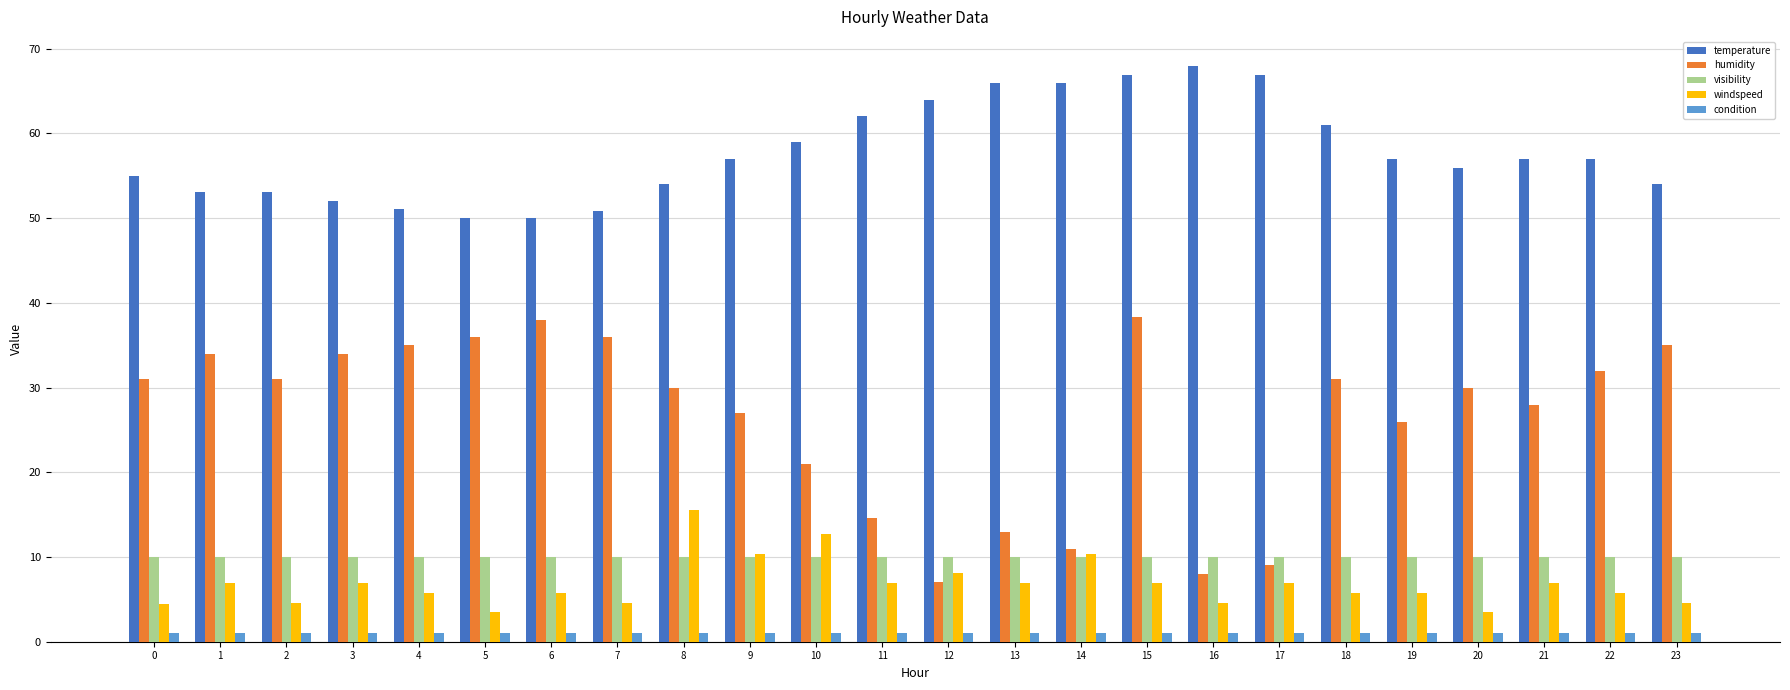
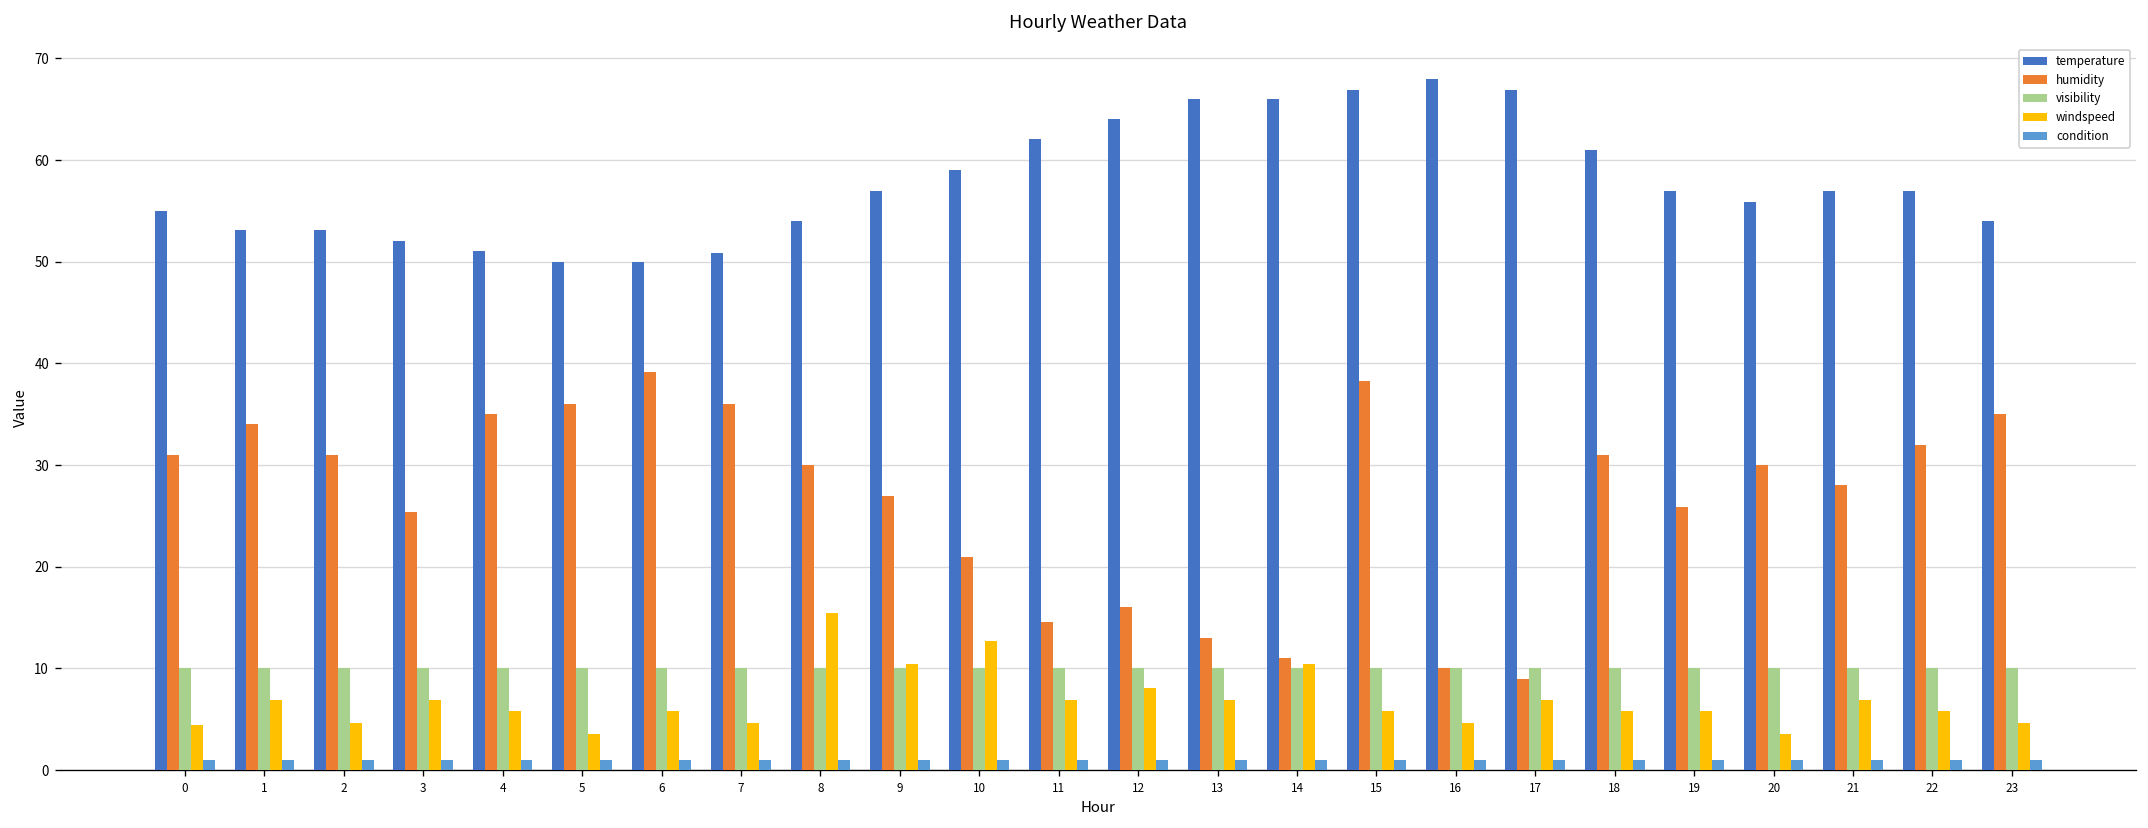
  {
    "humidity": {
      "0": 31,
      "1": 34,
      "2": 31,
-     "3": 34,
+     "3": 25,
      "4": 35,
      "5": 36,
-     "6": 38,
+     "6": 39,
      "7": 36,
      "8": 30,
      "9": 27,
      "10": 21,
      "11": 15,
-     "12": 7,
+     "12": 16,
      "13": 13,
      "14": 11,
      "15": 38,
-     "16": 8,
+     "16": 10,
      "17": 9,
      "18": 31,
      "19": 26,
      "20": 30,
      "21": 28,
      "22": 32,
      "23": 35
    },
    "visibility": {
      "0": 10,
      "1": 10,
      "2": 10,
      "3": 10,
      "4": 10,
      "5": 10,
      "6": 10,
      "7": 10,
      "8": 10,
      "9": 10,
      "10": 10,
      "11": 10,
      "12": 10,
      "13": 10,
      "14": 10,
      "15": 10,
      "16": 10,
      "17": 10,
      "18": 10,
      "19": 10,
      "20": 10,
      "21": 10,
      "22": 10,
      "23": 10
    },
    "windspeed": {
      "0": 4,
      "1": 7,
      "2": 5,
      "3": 7,
      "4": 6,
      "5": 4,
      "6": 6,
      "7": 5,
      "8": 16,
      "9": 10,
      "10": 13,
      "11": 7,
      "12": 8,
      "13": 7,
      "14": 10,
-     "15": 7,
+     "15": 6,
      "16": 5,
      "17": 7,
      "18": 6,
      "19": 6,
      "20": 4,
      "21": 7,
      "22": 6,
      "23": 5
    }
  }
